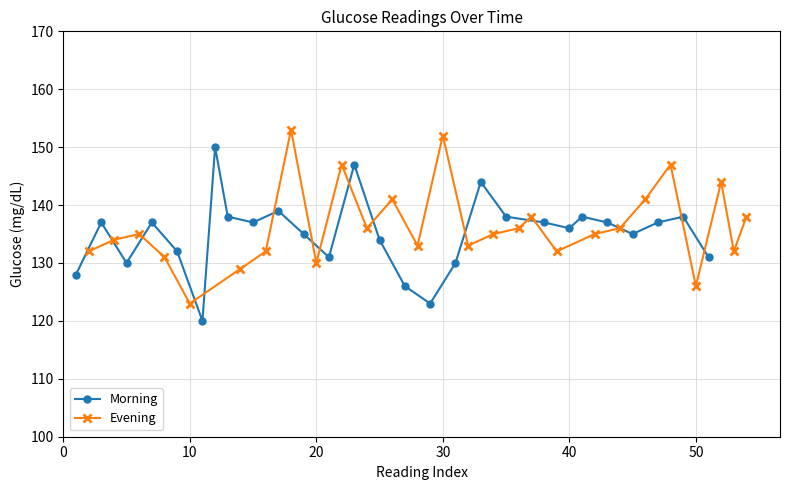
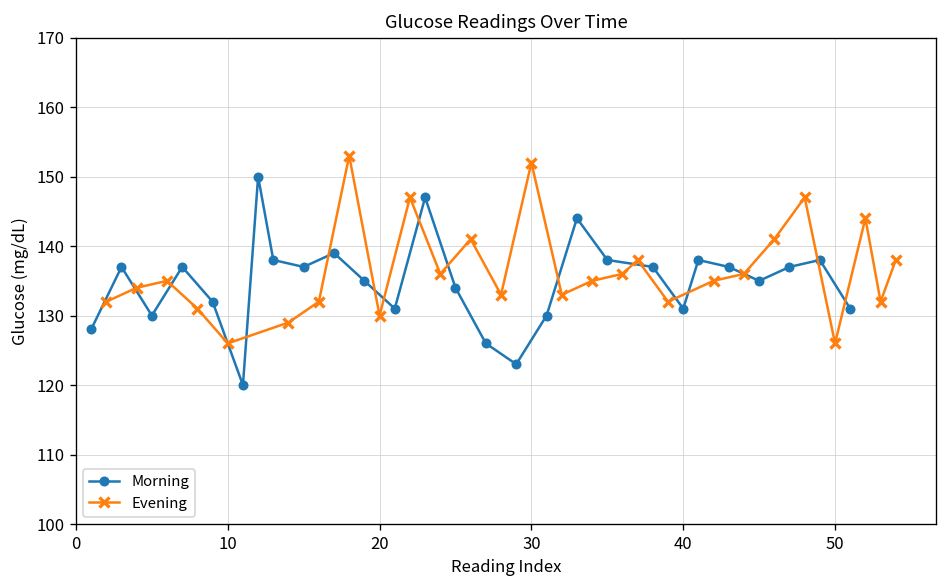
  {
    "Morning": {
-     "40": 136
+     "40": 131
    },
    "Evening": {
-     "10": 123,
+     "10": 126,
      "20": 130,
      "30": 152,
      "50": 126
    }
  }
